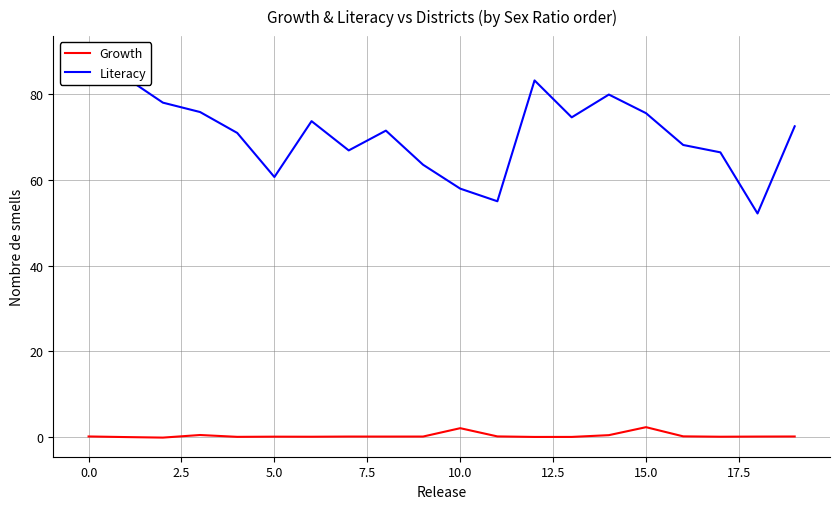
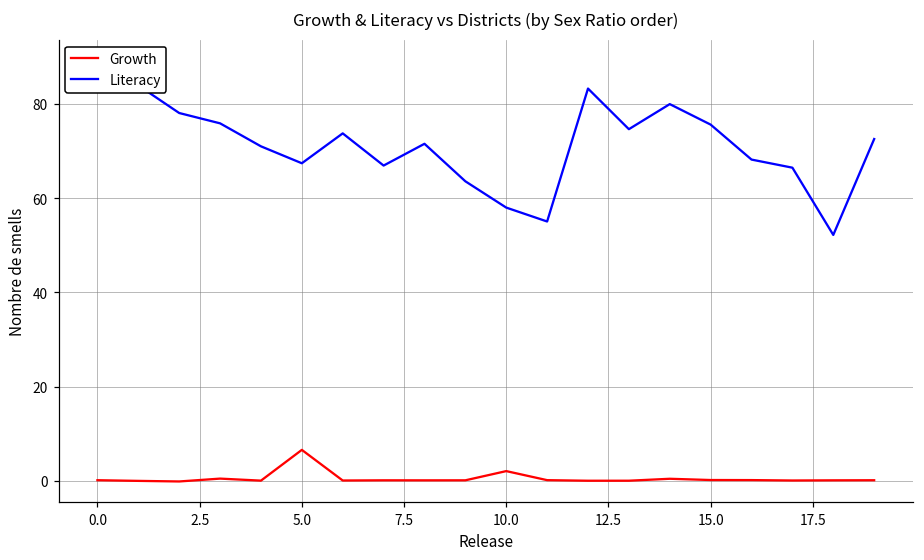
  {
    "Growth": {
      "0.0": 0,
-     "5.0": 0,
+     "5.0": 7,
      "10.0": 2,
-     "15.0": 2
+     "15.0": 0
    },
    "Literacy": {
-     "5.0": 61,
+     "5.0": 67,
      "10.0": 58,
      "15.0": 76
    }
  }
